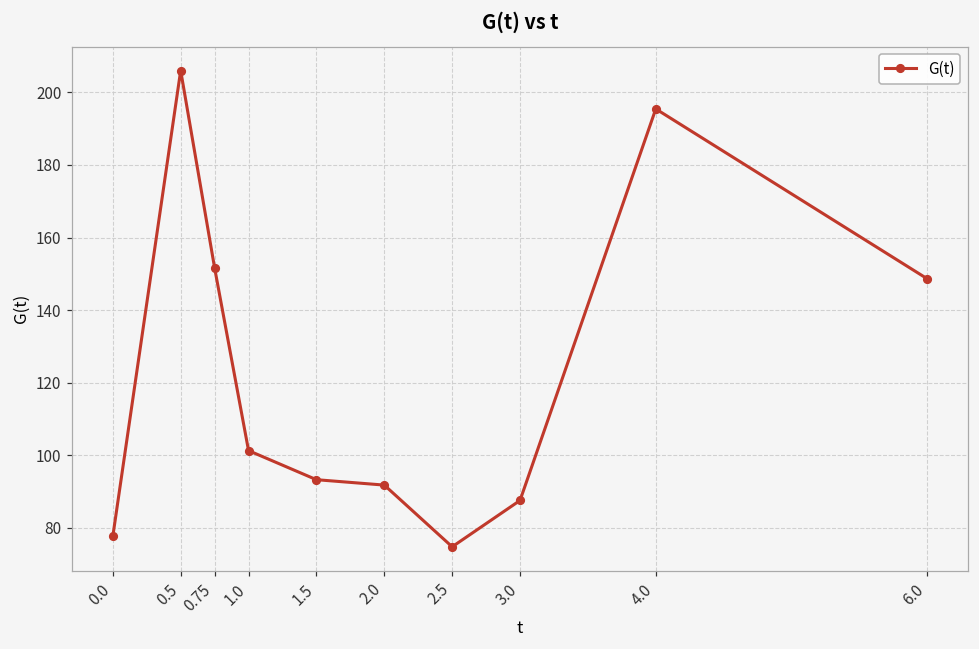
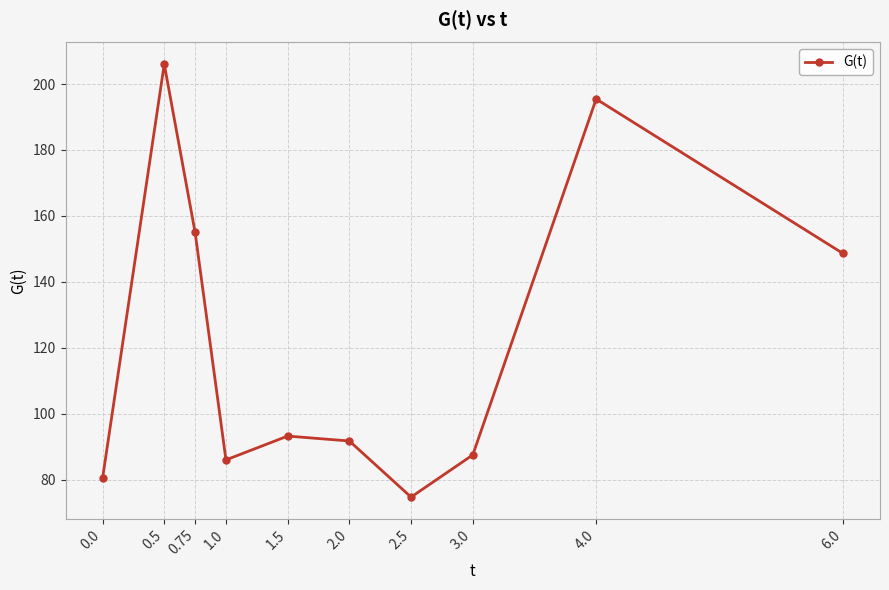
  {
-   "0.0": 78,
+   "0.0": 80,
    "0.5": 206,
-   "0.75": 152,
-   "1.0": 101,
+   "0.75": 155,
+   "1.0": 86,
    "1.5": 93,
    "2.0": 92,
    "2.5": 75,
    "3.0": 88,
    "4.0": 195,
    "6.0": 149
  }
